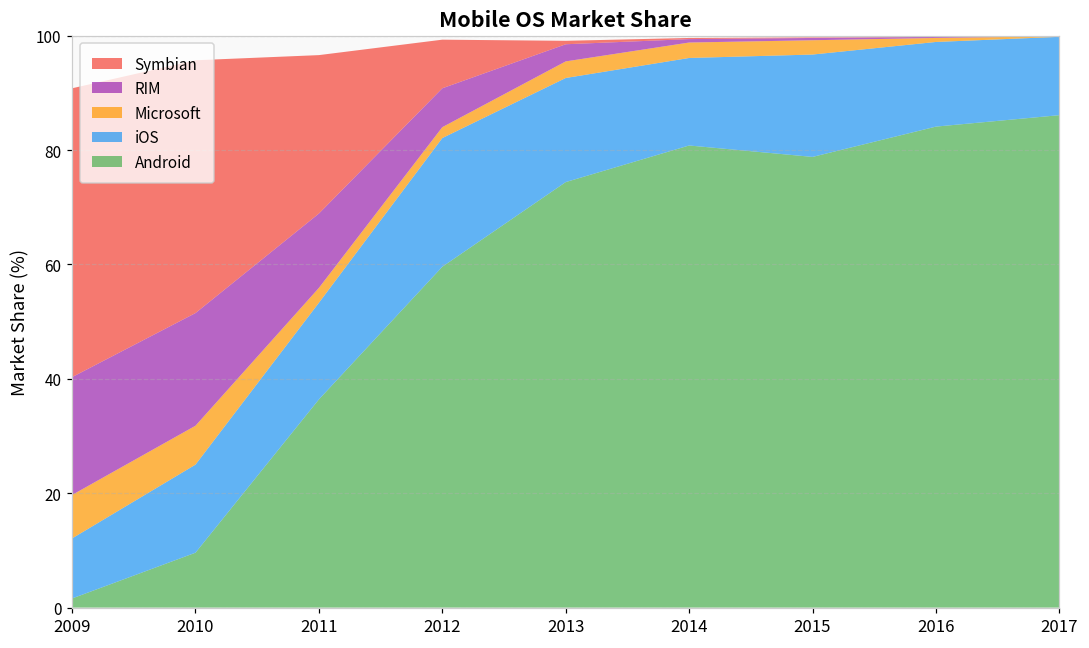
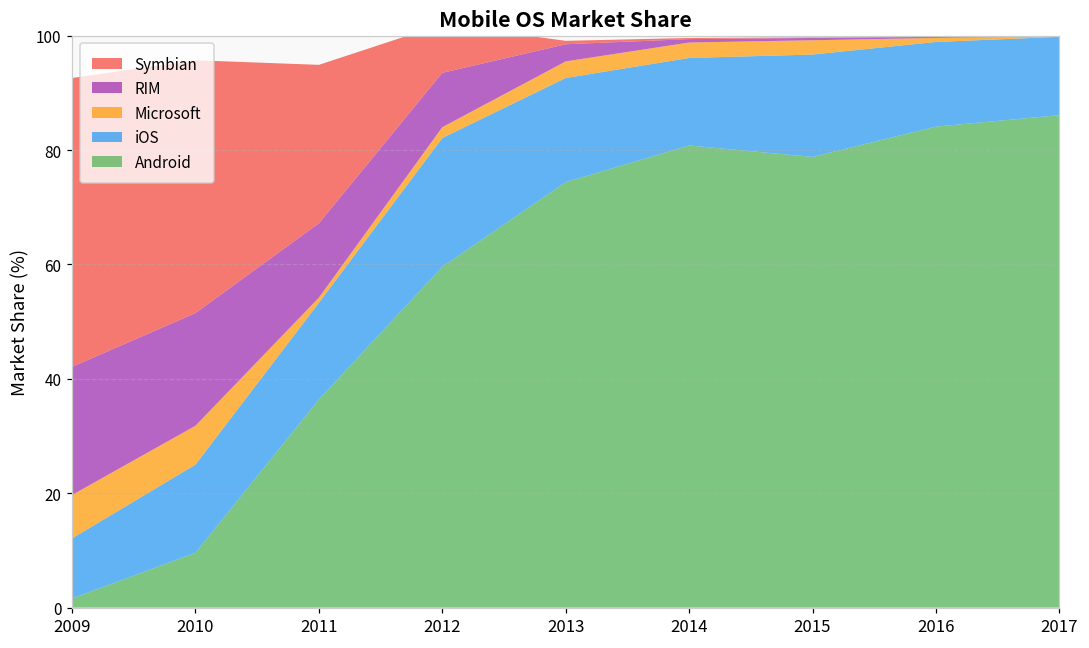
  {
    "Android": {
      "2009": 2,
      "2010": 10,
      "2011": 36,
      "2012": 60,
      "2013": 74,
      "2014": 81,
      "2015": 79,
      "2016": 84,
      "2017": 86
    },
    "iOS": {
      "2009": 11,
      "2010": 15,
      "2011": 17,
      "2012": 22,
      "2013": 18,
      "2014": 15,
      "2015": 18,
      "2016": 15
    },
    "Microsoft": {
      "2009": 8,
      "2010": 7,
-     "2011": 3,
+     "2011": 1,
      "2012": 2,
      "2013": 3,
      "2014": 3
    },
    "RIM": {
-     "2009": 21,
+     "2009": 22,
      "2010": 20,
      "2011": 13,
-     "2012": 7,
+     "2012": 10,
      "2013": 3
    },
    "Symbian": {
      "2009": 51,
      "2011": 28,
      "2013": 1
    }
  }
